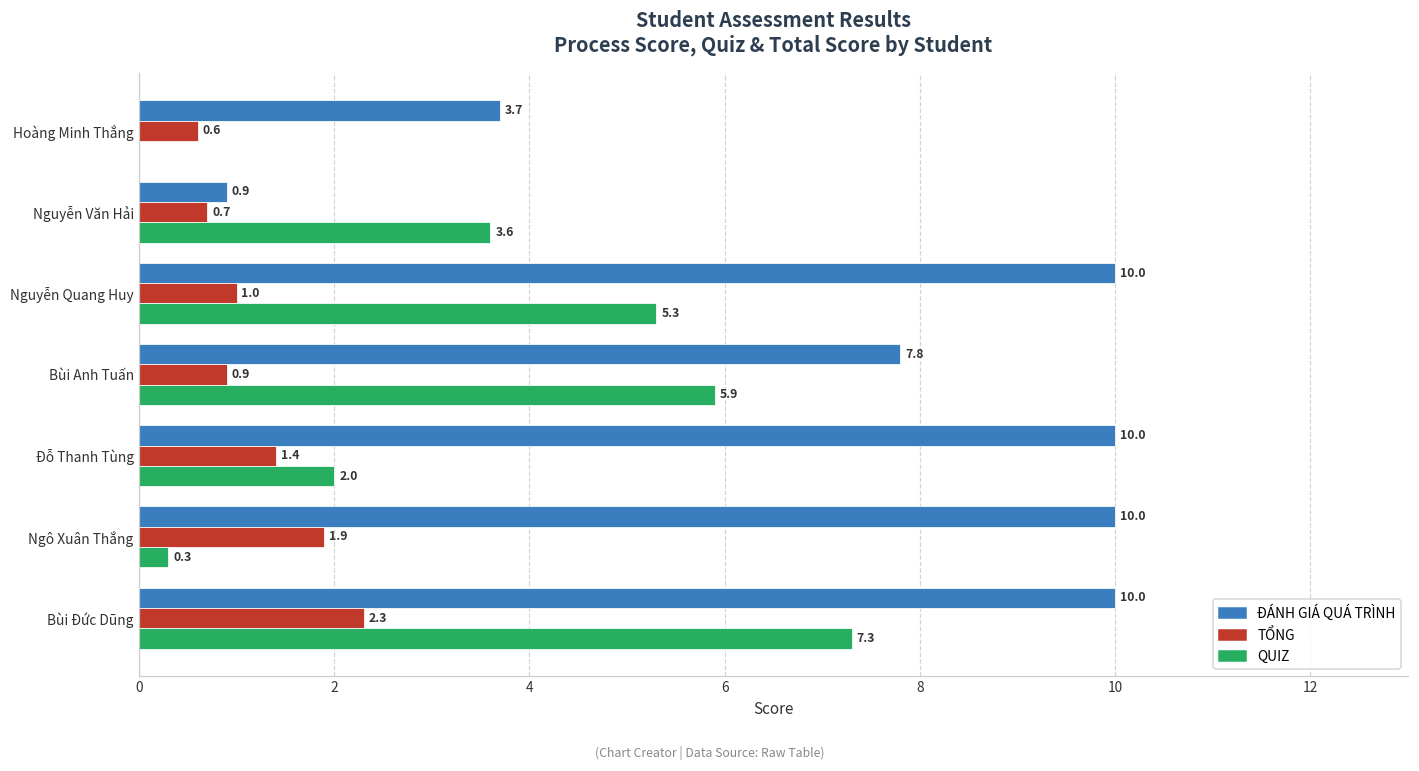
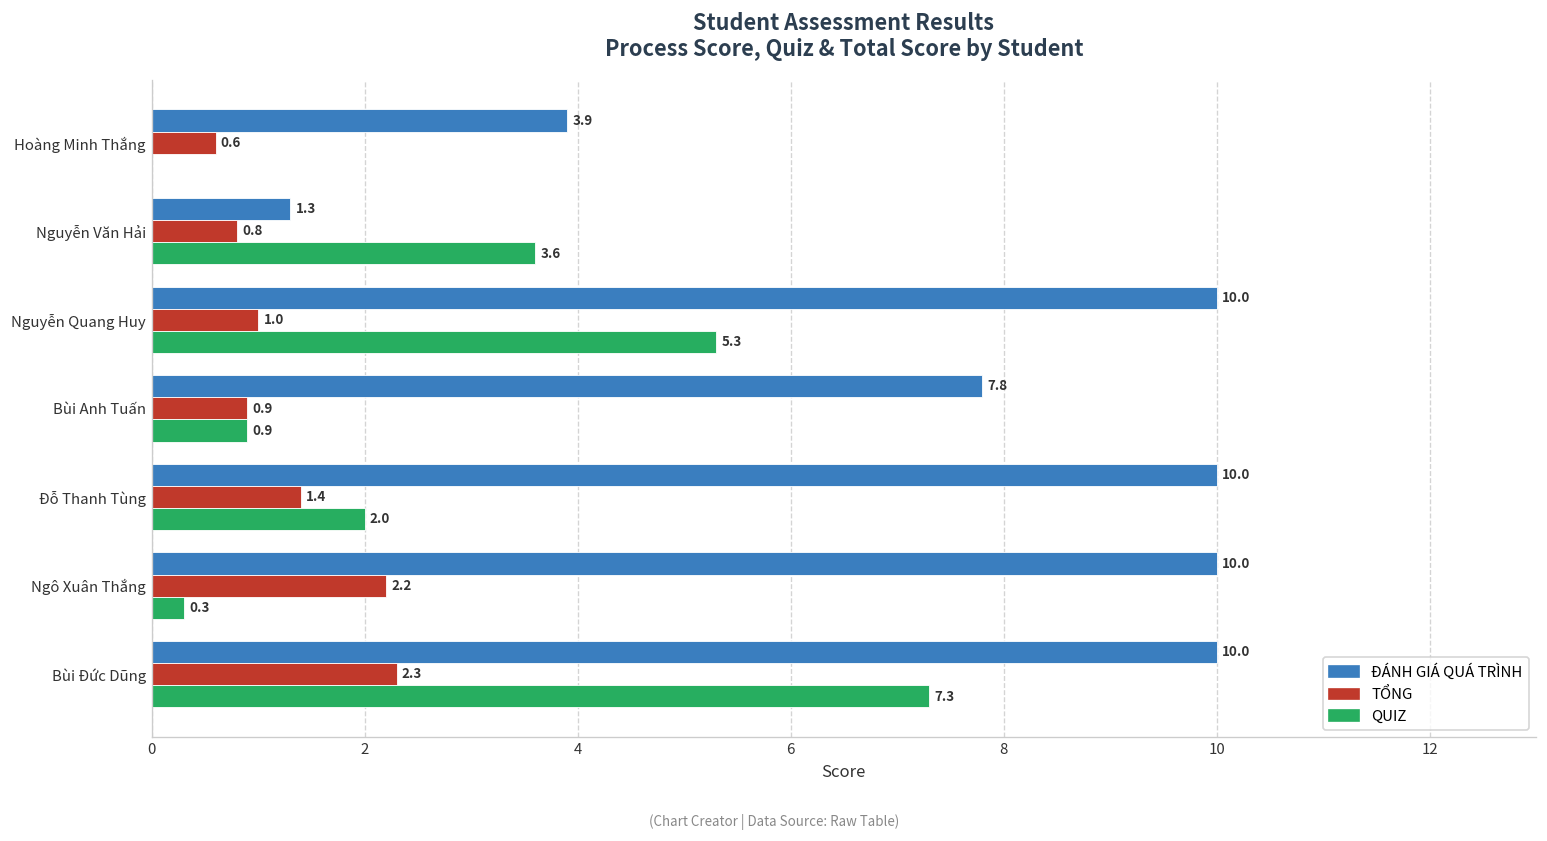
  {
    "ĐÁNH GIÁ QUÁ TRÌNH": {
-     "Hoàng Minh Thắng": 3.7,
-     "Nguyễn Văn Hải": 0.9,
+     "Hoàng Minh Thắng": 3.9,
+     "Nguyễn Văn Hải": 1.3,
      "Nguyễn Quang Huy": 10.0,
      "Bùi Anh Tuấn": 7.8,
      "Đỗ Thanh Tùng": 10.0,
      "Ngô Xuân Thắng": 10.0,
      "Bùi Đức Dũng": 10.0
    },
    "TỔNG": {
      "Hoàng Minh Thắng": 0.6,
-     "Nguyễn Văn Hải": 0.7,
+     "Nguyễn Văn Hải": 0.8,
      "Nguyễn Quang Huy": 1.0,
      "Bùi Anh Tuấn": 0.9,
      "Đỗ Thanh Tùng": 1.4,
-     "Ngô Xuân Thắng": 1.9,
+     "Ngô Xuân Thắng": 2.2,
      "Bùi Đức Dũng": 2.3
    },
    "QUIZ": {
      "Nguyễn Văn Hải": 3.6,
      "Nguyễn Quang Huy": 5.3,
-     "Bùi Anh Tuấn": 5.9,
+     "Bùi Anh Tuấn": 0.9,
      "Đỗ Thanh Tùng": 2.0,
      "Ngô Xuân Thắng": 0.3,
      "Bùi Đức Dũng": 7.3
    }
  }
